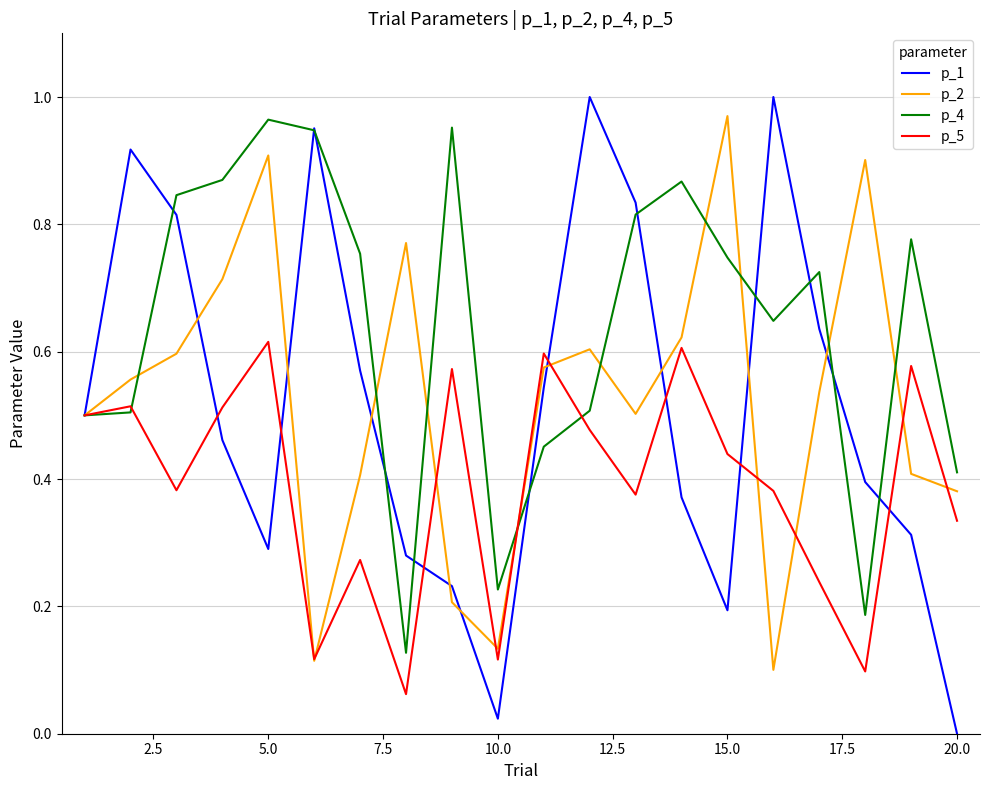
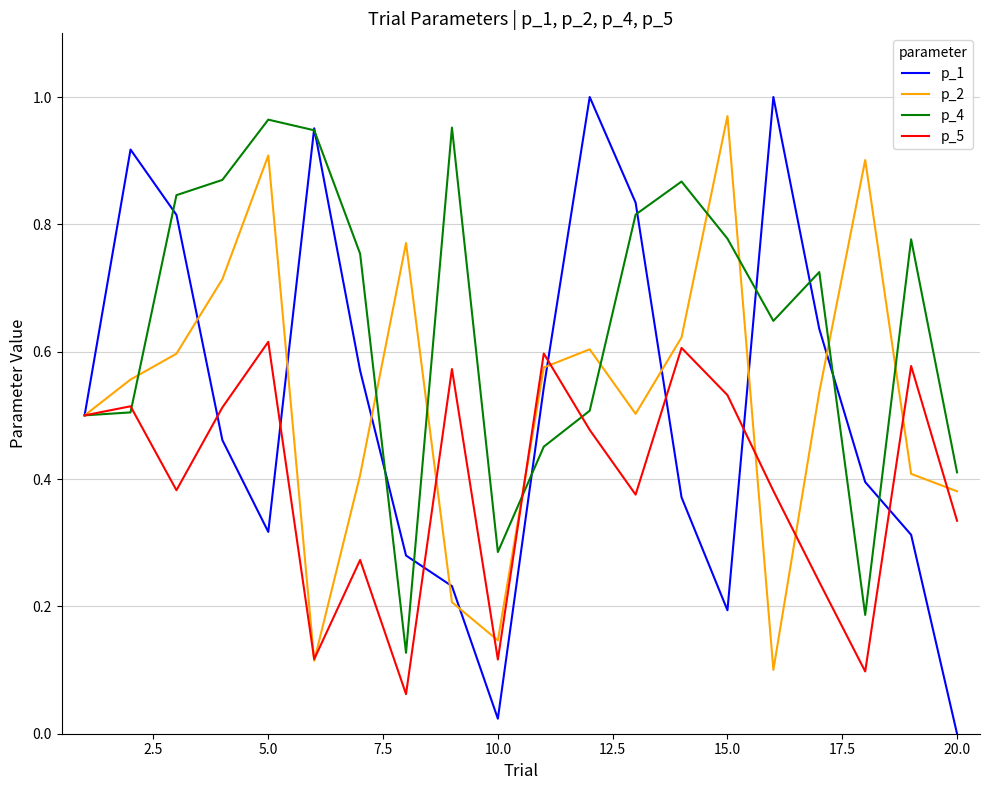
  {
    "p_1": {
-     "5.0": 0.29,
+     "5.0": 0.32,
      "10.0": 0.02,
      "15.0": 0.19,
      "20.0": 0.00
    },
    "p_2": {
      "5.0": 0.91,
-     "10.0": 0.13,
+     "10.0": 0.15,
      "15.0": 0.97,
      "20.0": 0.38
    },
    "p_4": {
      "5.0": 0.96,
-     "10.0": 0.23,
-     "15.0": 0.75,
+     "10.0": 0.29,
+     "15.0": 0.78,
      "20.0": 0.41
    },
    "p_5": {
      "5.0": 0.62,
      "10.0": 0.12,
-     "15.0": 0.44,
+     "15.0": 0.53,
      "20.0": 0.33
    }
  }
